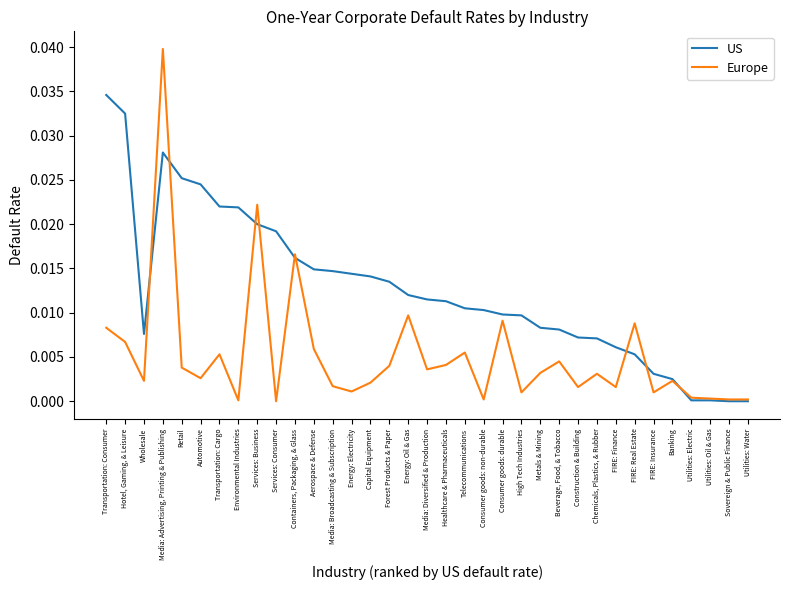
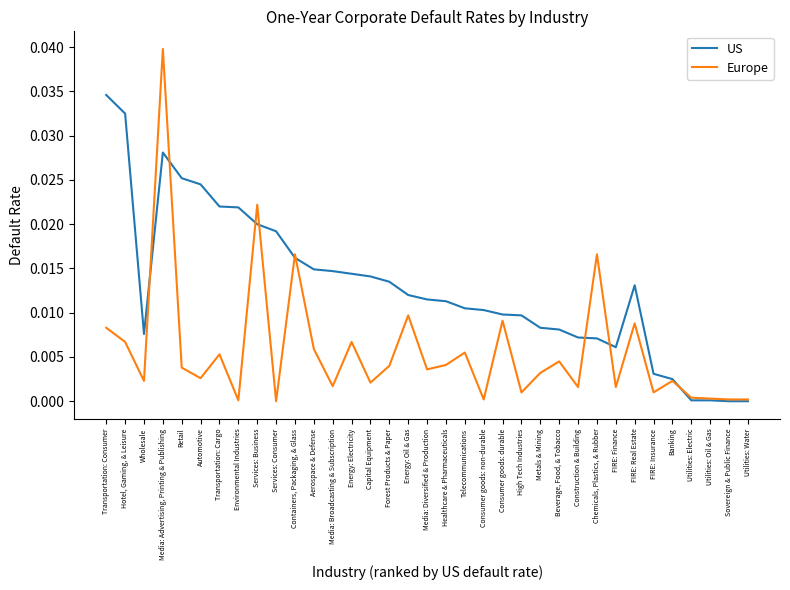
  {
    "US": {
      "Transportation: Consumer": 0.035,
      "Hotel, Gaming, & Leisure": 0.033,
      "Wholesale": 0.008,
      "Media: Advertising, Printing & Publishing": 0.028,
      "Retail": 0.025,
      "Automotive": 0.025,
      "Transportation: Cargo": 0.022,
      "Environmental Industries": 0.022,
      "Services: Business": 0.020,
      "Services: Consumer": 0.019,
      "Containers, Packaging, & Glass": 0.016,
      "Aerospace & Defense": 0.015,
      "Media: Broadcasting & Subscription": 0.015,
      "Energy: Electricity": 0.014,
      "Capital Equipment": 0.014,
      "Forest Products & Paper": 0.014,
      "Energy: Oil & Gas": 0.012,
      "Media: Diversified & Production": 0.012,
      "Healthcare & Pharmaceuticals": 0.011,
      "Telecommunications": 0.011,
      "Consumer goods: non-durable": 0.010,
      "Consumer goods: durable": 0.010,
      "High Tech Industries": 0.010,
      "Metals & Mining": 0.008,
      "Beverage, Food, & Tobacco": 0.008,
      "Construction & Building": 0.007,
      "Chemicals, Plastics, & Rubber": 0.007,
      "FIRE: Finance": 0.006,
-     "FIRE: Real Estate": 0.005,
+     "FIRE: Real Estate": 0.013,
      "FIRE: Insurance": 0.003,
      "Utilities: Electric": 0.000
    },
    "Europe": {
      "Transportation: Consumer": 0.008,
      "Hotel, Gaming, & Leisure": 0.007,
      "Wholesale": 0.002,
      "Media: Advertising, Printing & Publishing": 0.040,
      "Retail": 0.004,
      "Automotive": 0.003,
      "Transportation: Cargo": 0.005,
      "Environmental Industries": 0.000,
      "Services: Business": 0.022,
      "Services: Consumer": 0.000,
      "Containers, Packaging, & Glass": 0.017,
      "Aerospace & Defense": 0.006,
      "Media: Broadcasting & Subscription": 0.002,
-     "Energy: Electricity": 0.001,
+     "Energy: Electricity": 0.007,
      "Capital Equipment": 0.002,
      "Forest Products & Paper": 0.004,
      "Energy: Oil & Gas": 0.010,
      "Media: Diversified & Production": 0.004,
      "Healthcare & Pharmaceuticals": 0.004,
      "Telecommunications": 0.006,
      "Consumer goods: non-durable": 0.000,
      "Consumer goods: durable": 0.009,
      "High Tech Industries": 0.001,
      "Metals & Mining": 0.003,
      "Beverage, Food, & Tobacco": 0.005,
      "Construction & Building": 0.002,
-     "Chemicals, Plastics, & Rubber": 0.003,
+     "Chemicals, Plastics, & Rubber": 0.017,
      "FIRE: Finance": 0.002,
      "FIRE: Real Estate": 0.009,
      "FIRE: Insurance": 0.001,
      "Utilities: Electric": 0.000
    }
  }
